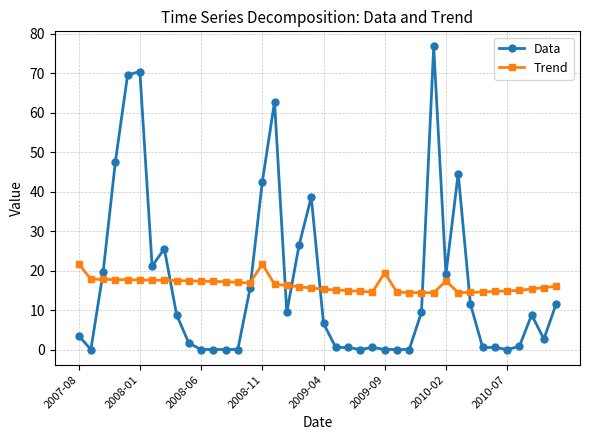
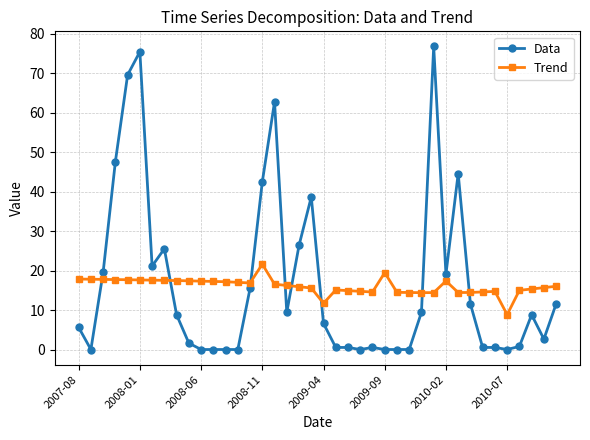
  {
    "Data": {
-     "2007-08": 3,
-     "2008-01": 70,
+     "2007-08": 6,
+     "2008-01": 75,
      "2008-06": 0,
      "2008-11": 42,
      "2009-04": 7,
      "2009-09": 0,
      "2010-02": 19,
      "2010-07": 0
    },
    "Trend": {
-     "2007-08": 22,
+     "2007-08": 18,
      "2008-01": 18,
      "2008-06": 17,
      "2008-11": 22,
-     "2009-04": 15,
+     "2009-04": 12,
      "2009-09": 19,
      "2010-02": 17,
-     "2010-07": 15
+     "2010-07": 9
    }
  }
